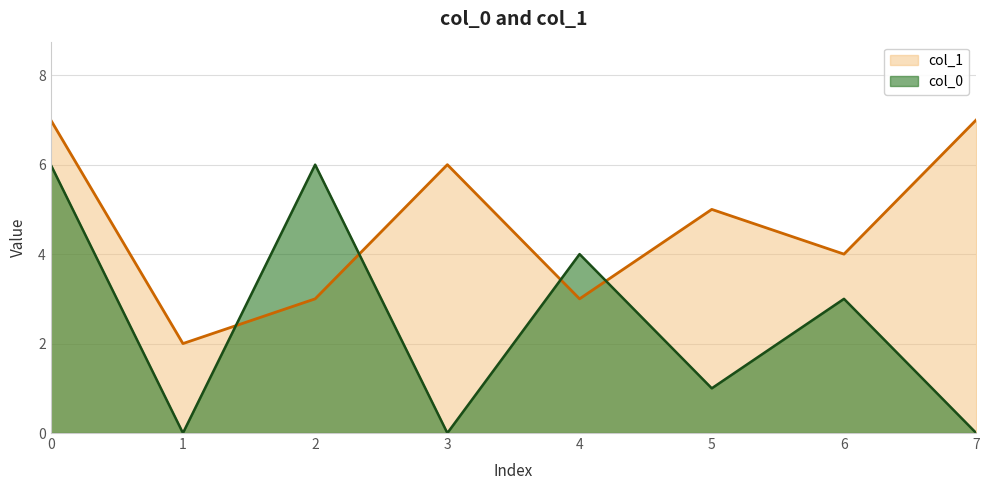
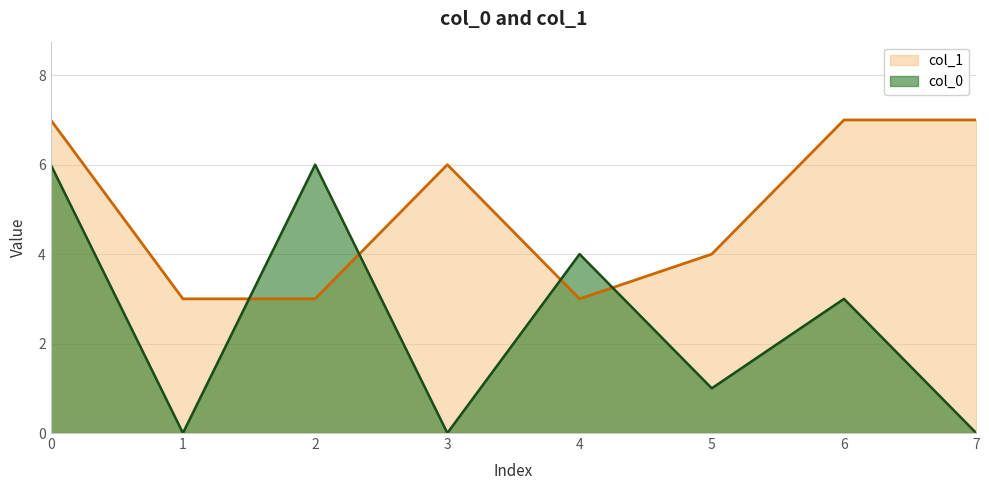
  {
    "col_1": {
      "0": 7,
-     "1": 2,
+     "1": 3,
      "2": 3,
      "3": 6,
      "4": 3,
-     "5": 5,
-     "6": 4,
+     "5": 4,
+     "6": 7,
      "7": 7
    },
    "col_0": {
      "0": 6,
      "1": 0,
      "2": 6,
      "3": 0,
      "4": 4,
      "5": 1,
      "6": 3,
      "7": 0
    }
  }
